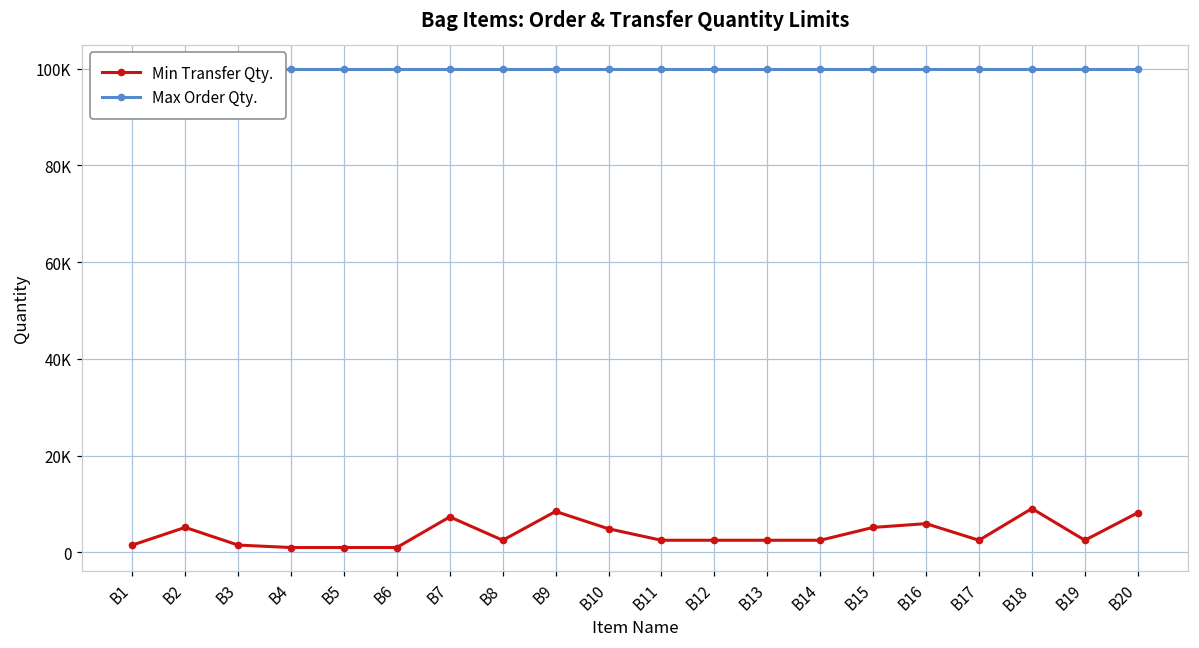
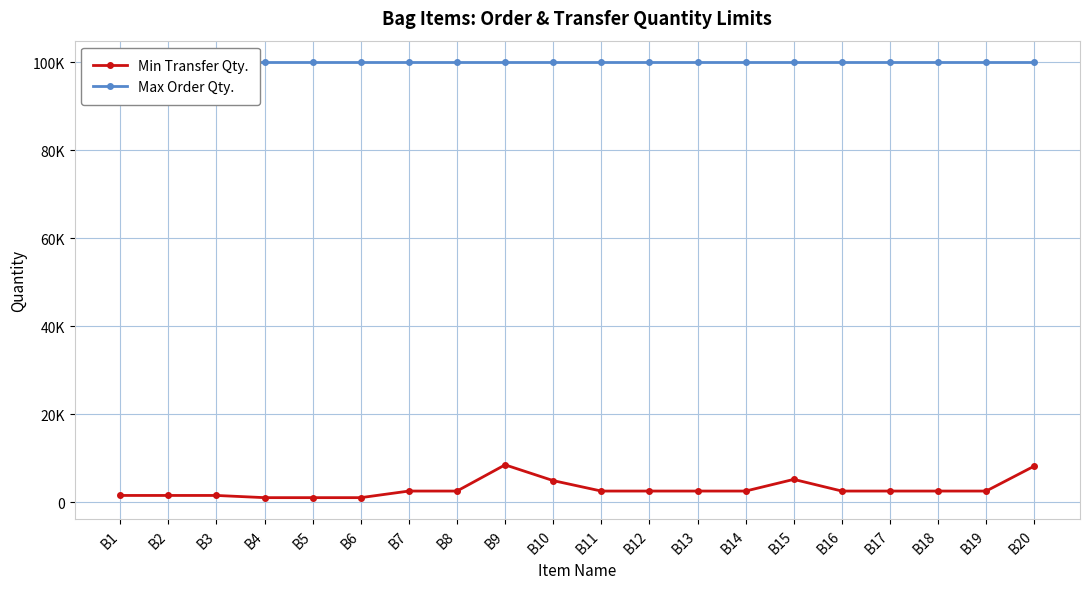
  {
    "Min Transfer Qty.": {
      "B1": 2000,
-     "B2": 5000,
+     "B2": 2000,
      "B3": 2000,
      "B4": 1000,
      "B5": 1000,
      "B6": 1000,
-     "B7": 7000,
+     "B7": 3000,
      "B8": 3000,
      "B9": 8000,
      "B10": 5000,
      "B11": 3000,
      "B12": 3000,
      "B13": 3000,
      "B14": 3000,
      "B15": 5000,
-     "B16": 6000,
+     "B16": 3000,
      "B17": 3000,
-     "B18": 9000,
+     "B18": 3000,
      "B19": 3000,
      "B20": 8000
    },
    "Max Order Qty.": {
      "B4": 100000,
      "B5": 100000,
      "B6": 100000,
      "B7": 100000,
      "B8": 100000,
      "B9": 100000,
      "B10": 100000,
      "B11": 100000,
      "B12": 100000,
      "B13": 100000,
      "B14": 100000,
      "B15": 100000,
      "B16": 100000,
      "B17": 100000,
      "B18": 100000,
      "B19": 100000,
      "B20": 100000
    }
  }
